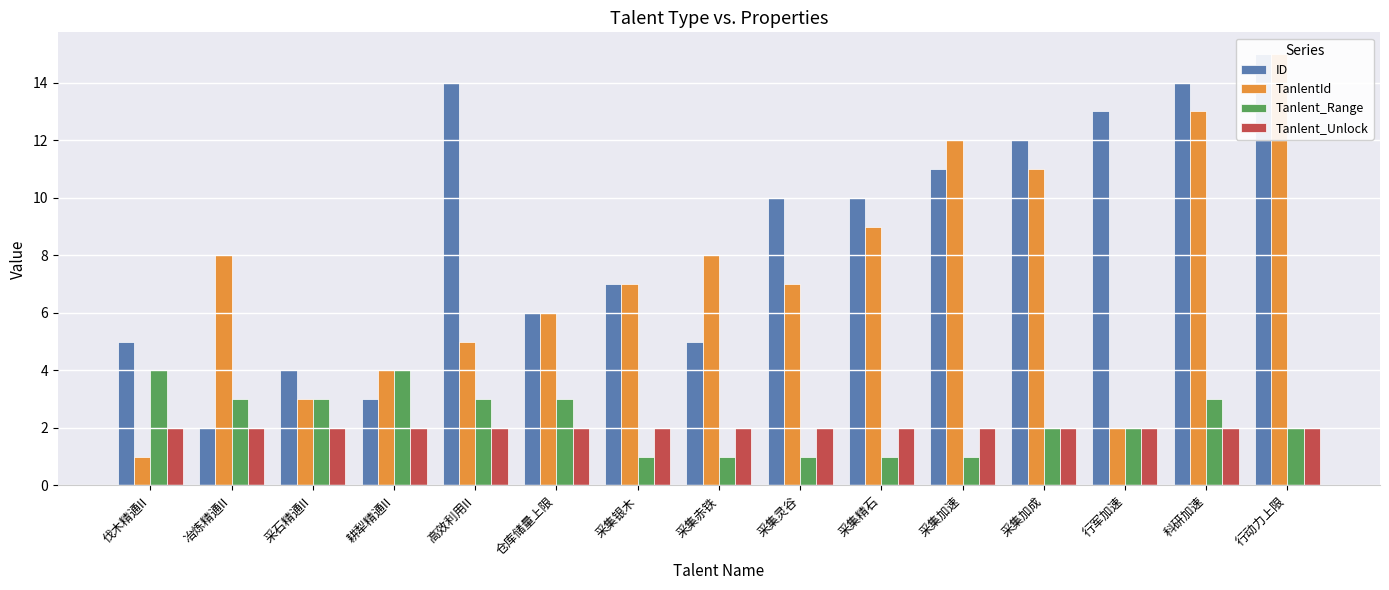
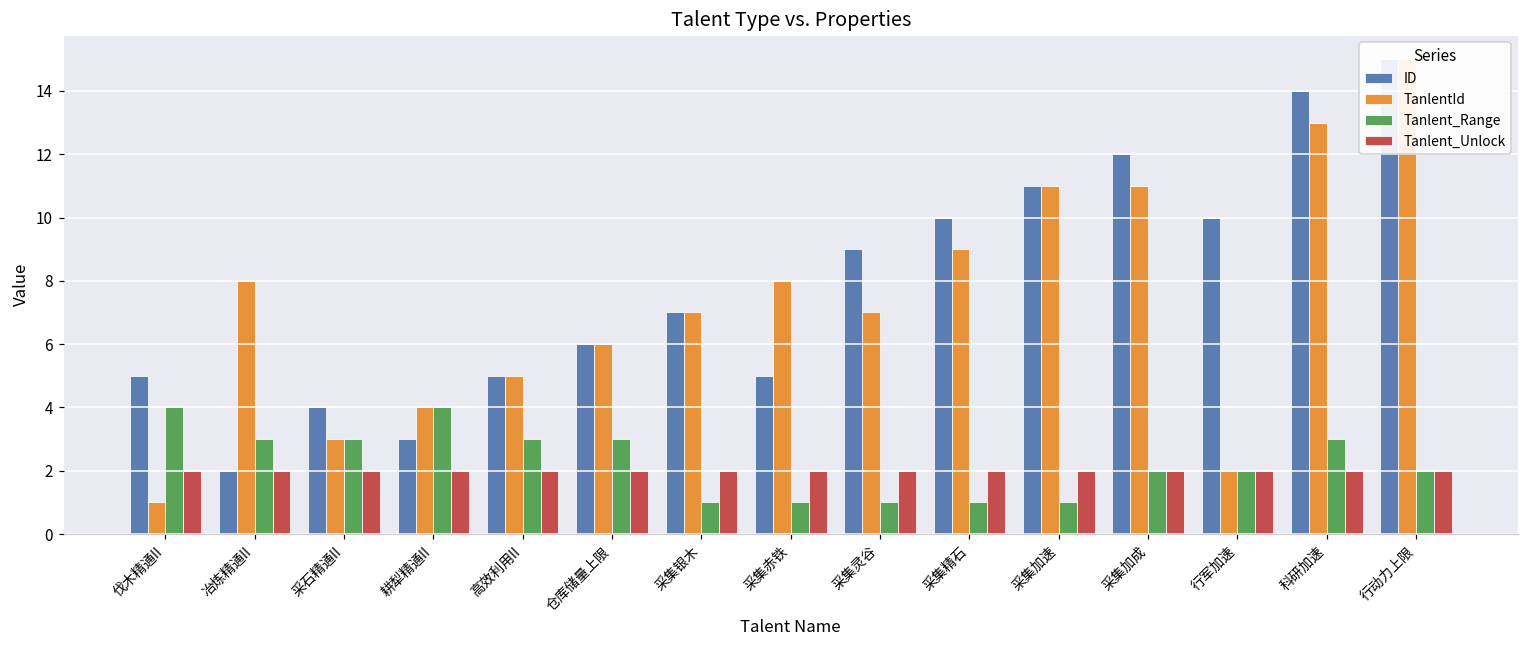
  {
    "ID": {
      "伐木精通II": 5,
      "冶炼精通II": 2,
      "采石精通II": 4,
      "耕犁精通II": 3,
-     "高效利用II": 14,
+     "高效利用II": 5,
      "仓库储量上限": 6,
      "采集银木": 7,
      "采集赤铁": 5,
-     "采集灵谷": 10,
+     "采集灵谷": 9,
      "采集精石": 10,
      "采集加速": 11,
      "采集加成": 12,
-     "行军加速": 13,
+     "行军加速": 10,
      "科研加速": 14
    },
    "TanlentId": {
      "伐木精通II": 1,
      "冶炼精通II": 8,
      "采石精通II": 3,
      "耕犁精通II": 4,
      "高效利用II": 5,
      "仓库储量上限": 6,
      "采集银木": 7,
      "采集赤铁": 8,
      "采集灵谷": 7,
      "采集精石": 9,
-     "采集加速": 12,
+     "采集加速": 11,
      "采集加成": 11,
      "行军加速": 2,
      "科研加速": 13
    },
    "Tanlent_Range": {
      "伐木精通II": 4,
      "冶炼精通II": 3,
      "采石精通II": 3,
      "耕犁精通II": 4,
      "高效利用II": 3,
      "仓库储量上限": 3,
      "采集银木": 1,
      "采集赤铁": 1,
      "采集灵谷": 1,
      "采集精石": 1,
      "采集加速": 1,
      "采集加成": 2,
      "行军加速": 2,
      "科研加速": 3,
      "行动力上限": 2
    },
    "Tanlent_Unlock": {
      "伐木精通II": 2,
      "冶炼精通II": 2,
      "采石精通II": 2,
      "耕犁精通II": 2,
      "高效利用II": 2,
      "仓库储量上限": 2,
      "采集银木": 2,
      "采集赤铁": 2,
      "采集灵谷": 2,
      "采集精石": 2,
      "采集加速": 2,
      "采集加成": 2,
      "行军加速": 2,
      "科研加速": 2,
      "行动力上限": 2
    }
  }
